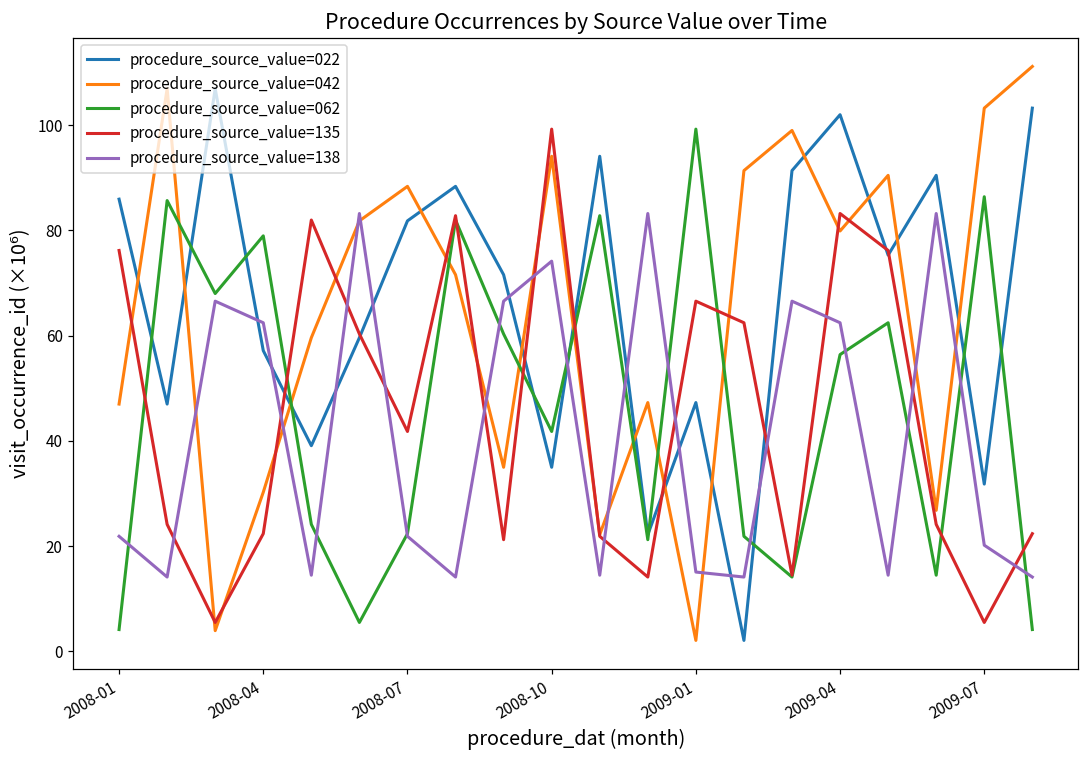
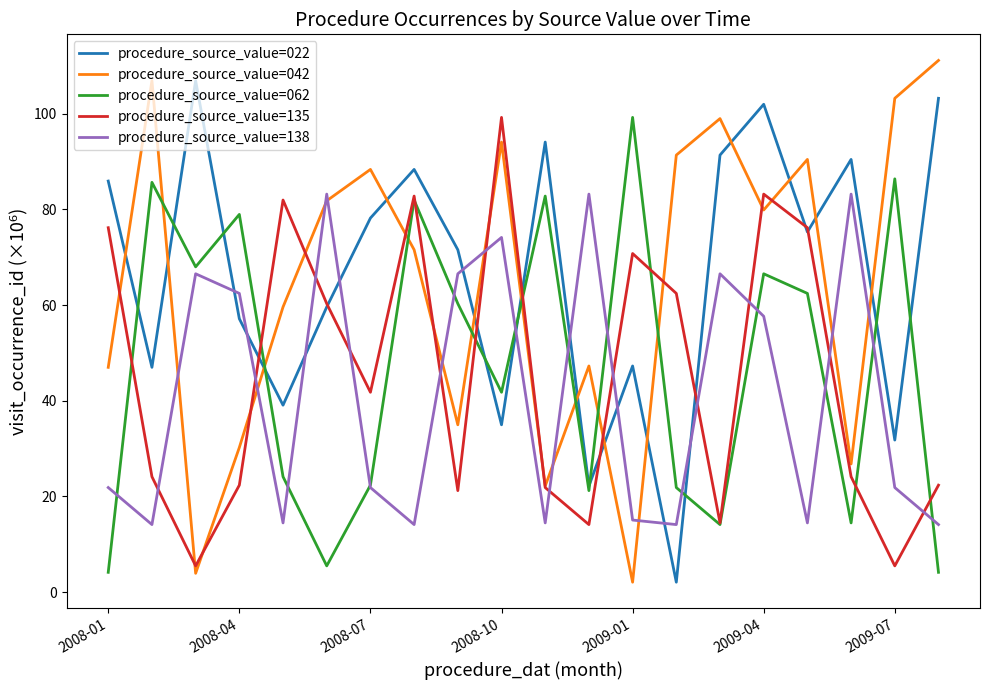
  {
    "procedure_source_value=022": {
      "2008-01": 86,
      "2008-04": 57,
-     "2008-07": 82,
+     "2008-07": 78,
      "2008-10": 35,
      "2009-01": 47,
      "2009-04": 102,
      "2009-07": 32
    },
    "procedure_source_value=042": {
      "2008-01": 47,
      "2008-04": 30,
      "2008-07": 88,
      "2008-10": 94,
      "2009-01": 2,
      "2009-04": 80,
      "2009-07": 103
    },
    "procedure_source_value=062": {
      "2008-01": 4,
      "2008-04": 79,
      "2008-10": 42,
      "2009-01": 99,
-     "2009-04": 56,
+     "2009-04": 67,
      "2009-07": 86
    },
    "procedure_source_value=135": {
      "2008-01": 76,
      "2008-04": 22,
      "2008-07": 42,
      "2008-10": 99,
-     "2009-01": 67,
+     "2009-01": 71,
      "2009-04": 83,
      "2009-07": 5
    },
    "procedure_source_value=138": {
      "2008-01": 22,
      "2008-04": 62,
      "2008-10": 74,
      "2009-01": 15,
-     "2009-04": 62,
-     "2009-07": 20
+     "2009-04": 58,
+     "2009-07": 22
    }
  }
